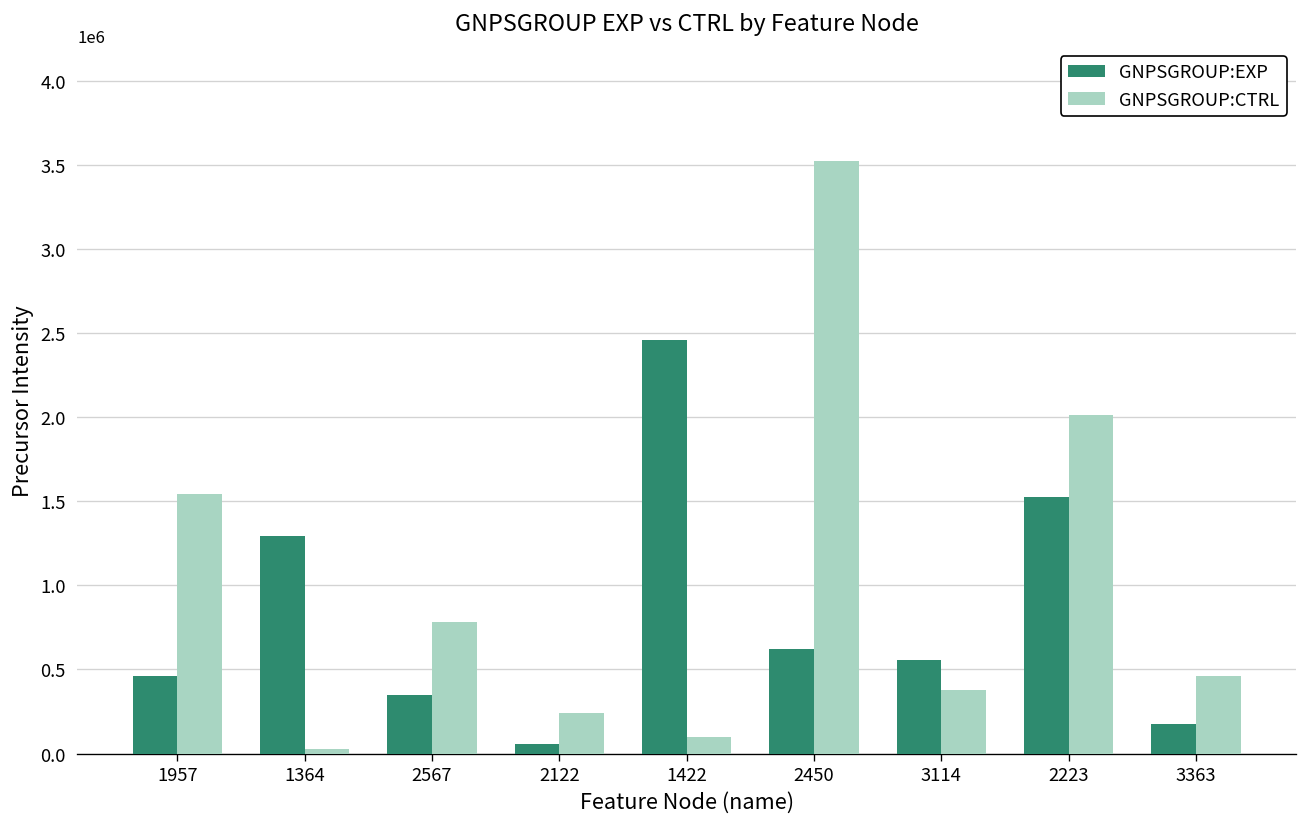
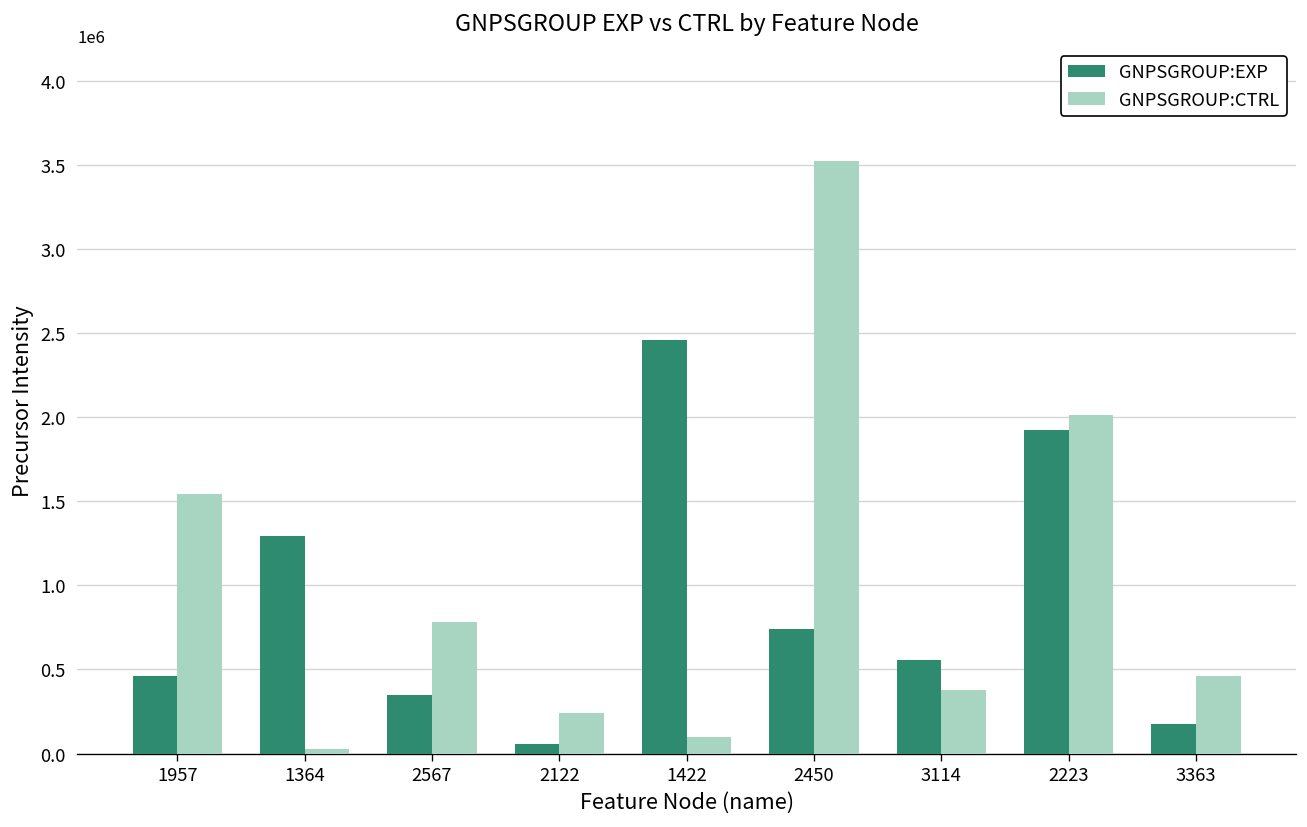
  {
    "GNPSGROUP:EXP": {
      "1957": 460000,
      "1364": 1290000,
      "2567": 350000,
      "2122": 60000,
      "1422": 2460000,
-     "2450": 620000,
+     "2450": 740000,
      "3114": 560000,
-     "2223": 1530000,
+     "2223": 1920000,
      "3363": 180000
    },
    "GNPSGROUP:CTRL": {
      "1957": 1540000,
      "1364": 30000,
      "2567": 780000,
      "2122": 240000,
      "1422": 100000,
      "2450": 3520000,
      "3114": 380000,
      "2223": 2020000,
      "3363": 460000
    }
  }
